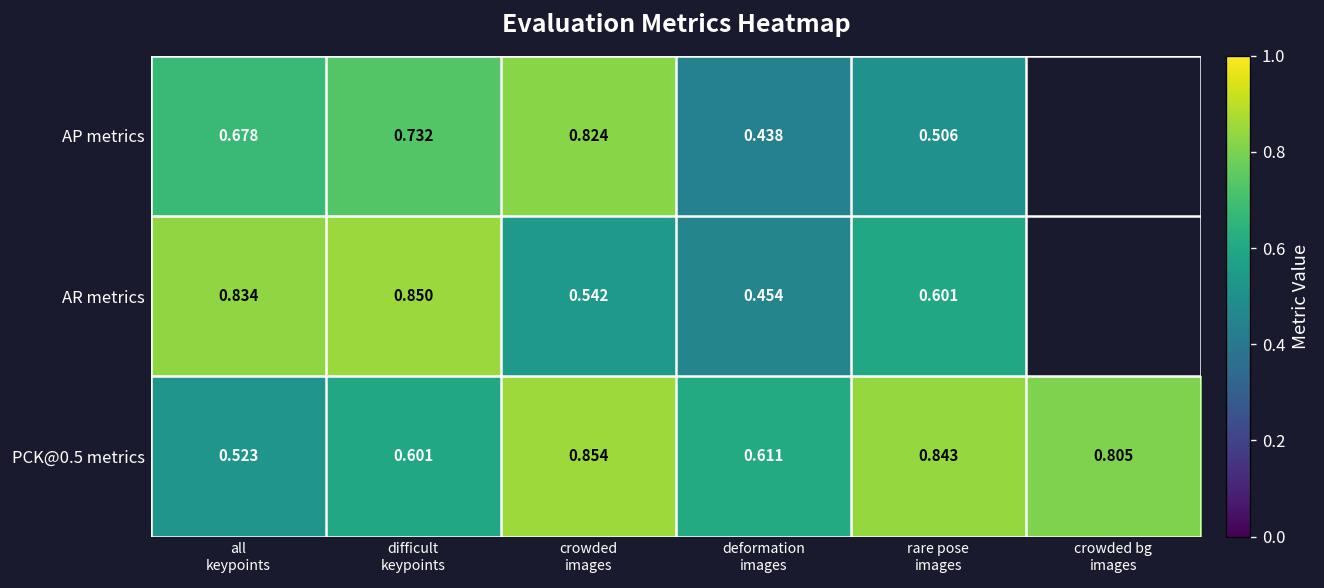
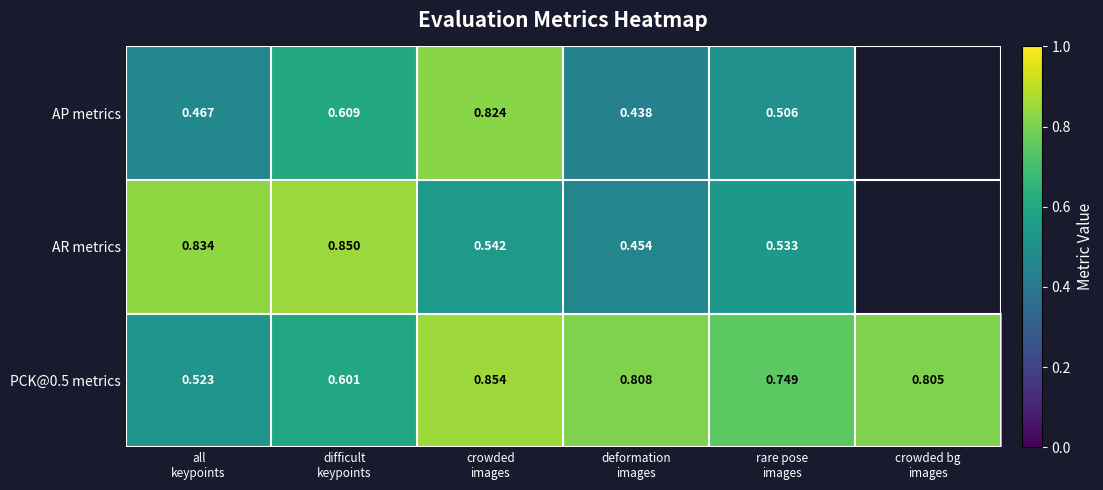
  {
    "AP metrics": {
-     "all keypoints": 0.678,
-     "difficult keypoints": 0.732,
+     "all keypoints": 0.467,
+     "difficult keypoints": 0.609,
      "crowded images": 0.824,
      "deformation images": 0.438,
      "rare pose images": 0.506
    },
    "AR metrics": {
      "all keypoints": 0.834,
      "difficult keypoints": 0.850,
      "crowded images": 0.542,
      "deformation images": 0.454,
-     "rare pose images": 0.601
+     "rare pose images": 0.533
    },
    "PCK@0.5 metrics": {
      "all keypoints": 0.523,
      "difficult keypoints": 0.601,
      "crowded images": 0.854,
-     "deformation images": 0.611,
-     "rare pose images": 0.843,
+     "deformation images": 0.808,
+     "rare pose images": 0.749,
      "crowded bg images": 0.805
    }
  }
